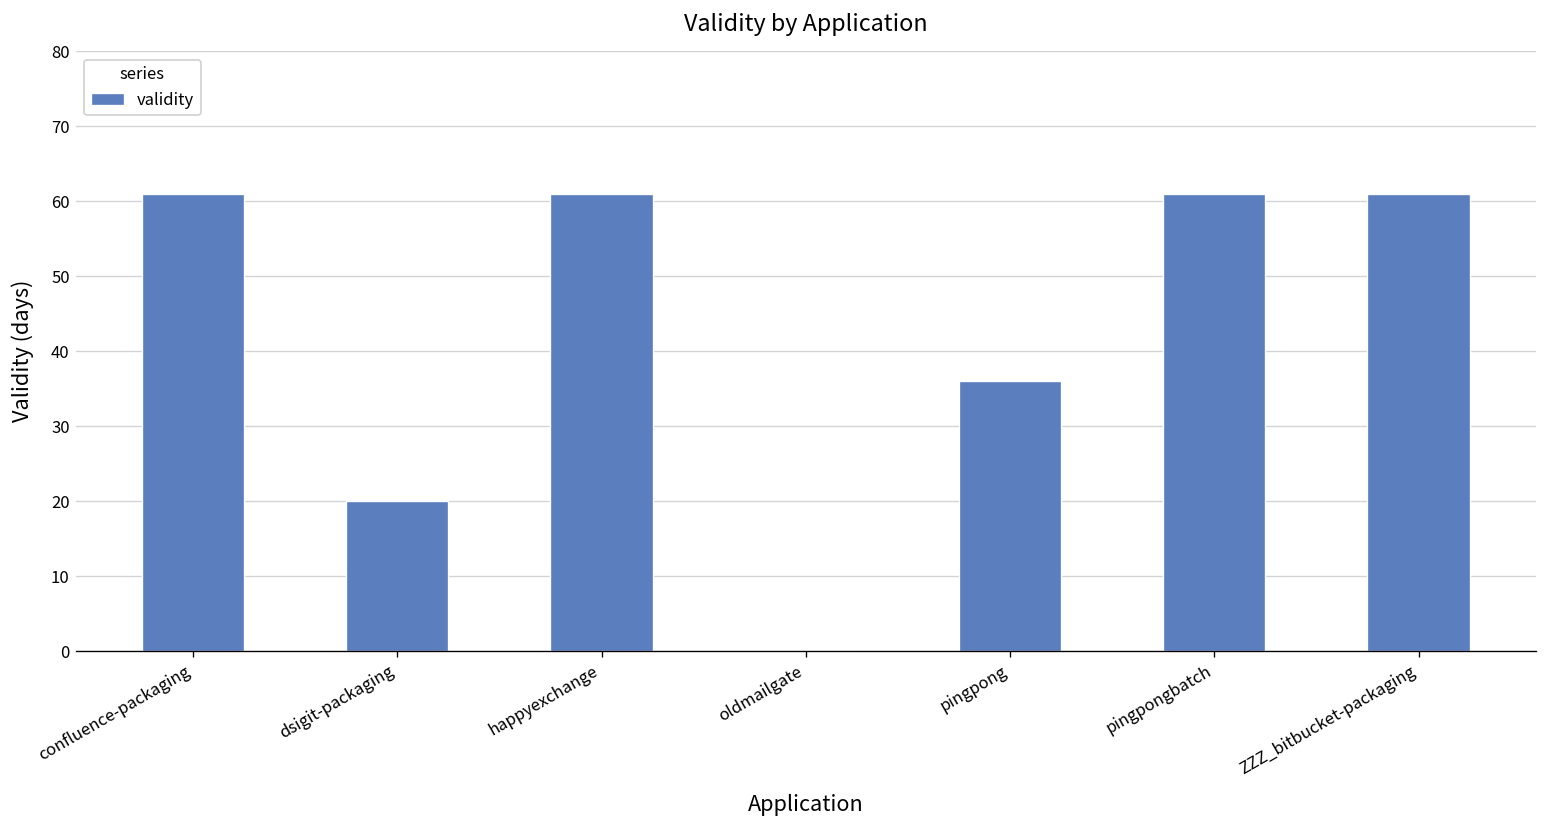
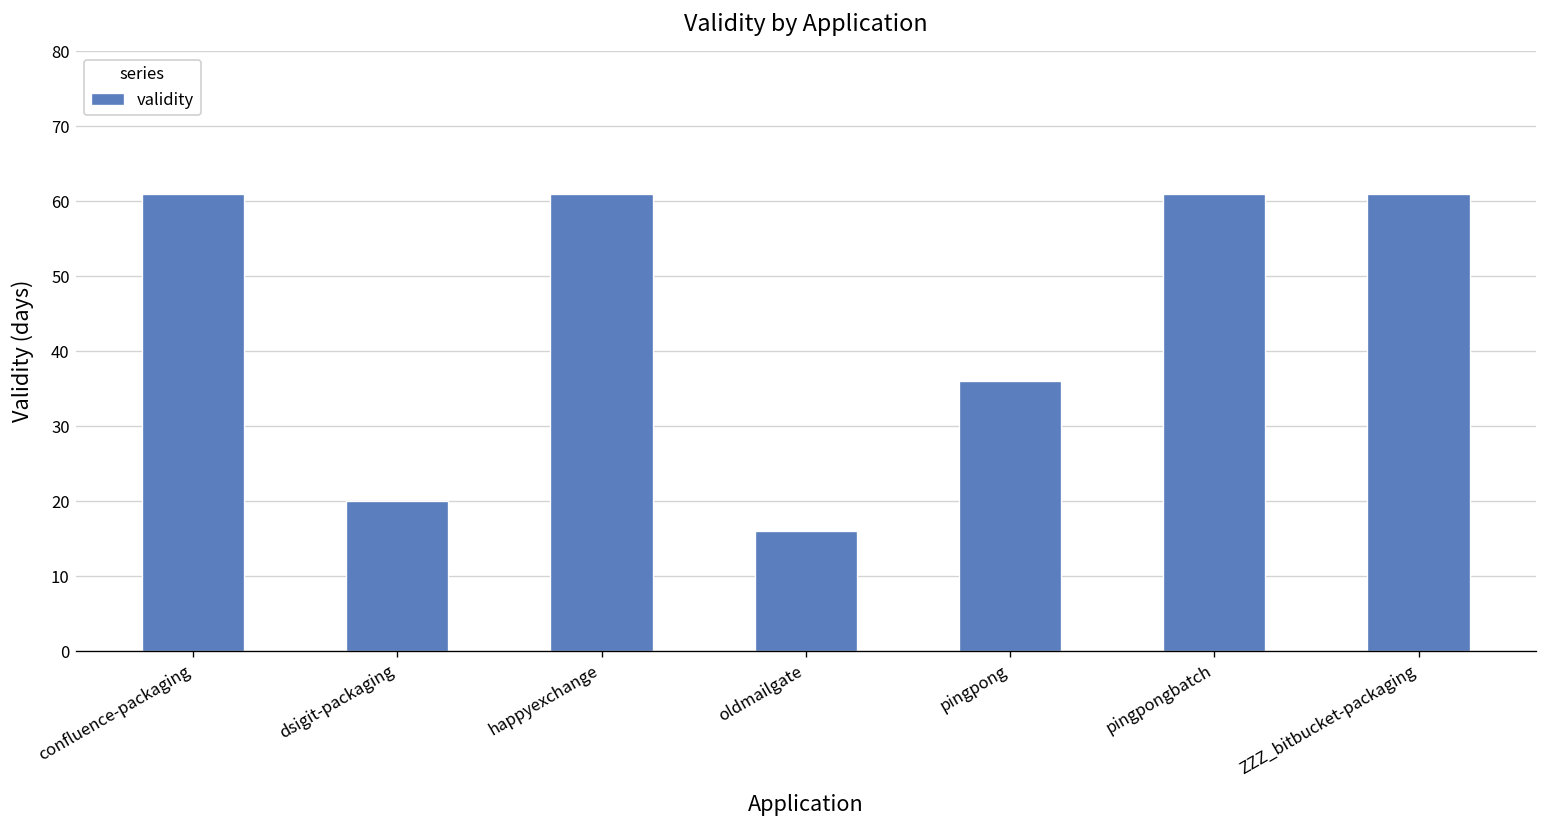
  {
    "confluence-packaging": 61,
    "dsigit-packaging": 20,
    "happyexchange": 61,
-   "oldmailgate": 0,
+   "oldmailgate": 16,
    "pingpong": 36,
    "pingpongbatch": 61,
    "ZZZ_bitbucket-packaging": 61
  }
